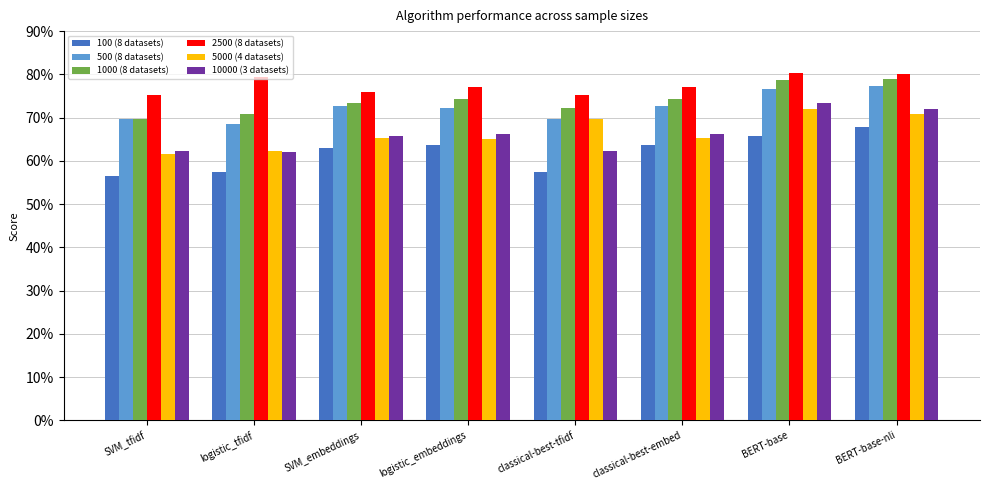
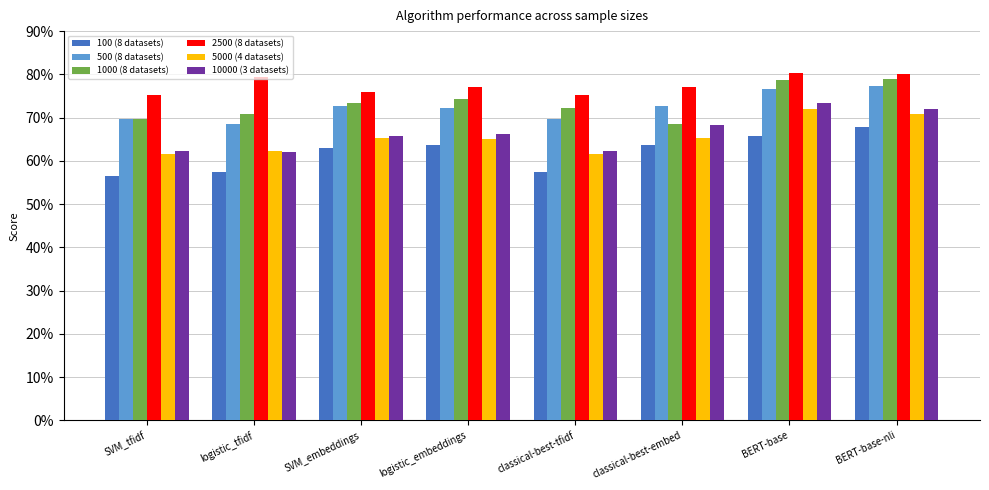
  {
    "1000 (8 datasets)": {
      "SVM_tfidf": "70%",
      "logistic_tfidf": "71%",
      "SVM_embeddings": "73%",
      "logistic_embeddings": "74%",
      "classical-best-tfidf": "72%",
-     "classical-best-embed": "74%",
+     "classical-best-embed": "69%",
      "BERT-base": "79%",
      "BERT-base-nli": "79%"
    },
    "2500 (8 datasets)": {
      "SVM_tfidf": "75%",
      "SVM_embeddings": "76%",
      "logistic_embeddings": "77%",
      "classical-best-tfidf": "75%",
      "classical-best-embed": "77%",
      "BERT-base": "80%",
      "BERT-base-nli": "80%"
    },
    "5000 (4 datasets)": {
      "SVM_tfidf": "62%",
      "logistic_tfidf": "62%",
      "SVM_embeddings": "65%",
      "logistic_embeddings": "65%",
-     "classical-best-tfidf": "70%",
+     "classical-best-tfidf": "62%",
      "classical-best-embed": "65%",
      "BERT-base": "72%",
      "BERT-base-nli": "71%"
    },
    "10000 (3 datasets)": {
      "SVM_tfidf": "62%",
      "logistic_tfidf": "62%",
      "SVM_embeddings": "66%",
      "logistic_embeddings": "66%",
      "classical-best-tfidf": "62%",
-     "classical-best-embed": "66%",
+     "classical-best-embed": "68%",
      "BERT-base": "73%",
      "BERT-base-nli": "72%"
    }
  }
